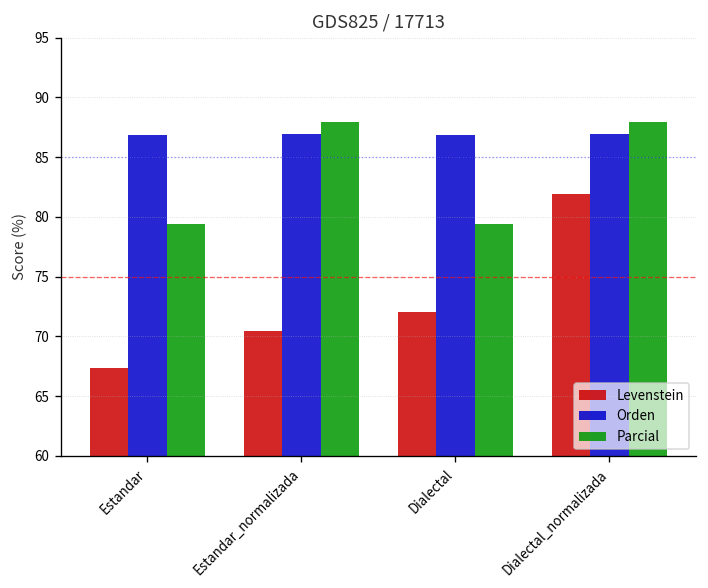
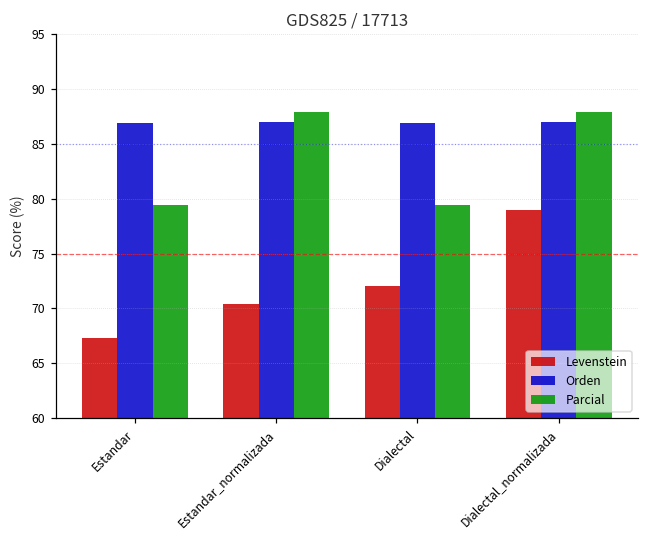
  {
    "Levenstein": {
      "Estandar": 67,
      "Estandar_normalizada": 70,
      "Dialectal": 72,
-     "Dialectal_normalizada": 82
+     "Dialectal_normalizada": 79
    },
    "Orden": {
      "Estandar": 87,
      "Estandar_normalizada": 87,
      "Dialectal": 87,
      "Dialectal_normalizada": 87
    },
    "Parcial": {
      "Estandar": 79,
      "Estandar_normalizada": 88,
      "Dialectal": 79,
      "Dialectal_normalizada": 88
    }
  }
